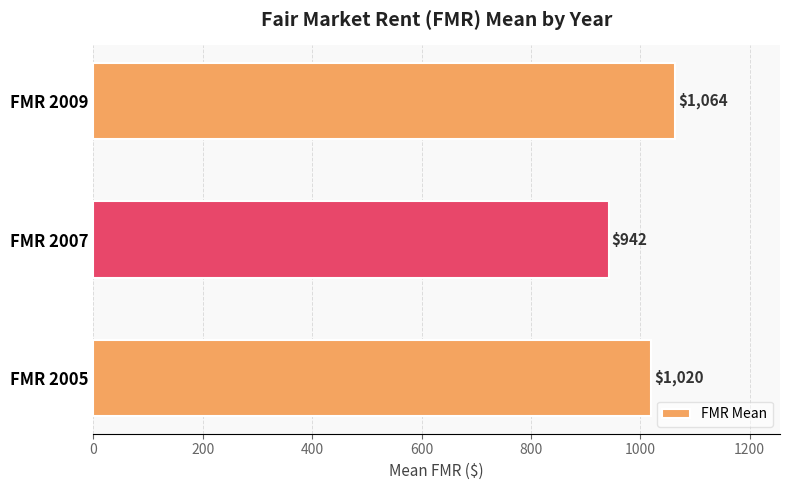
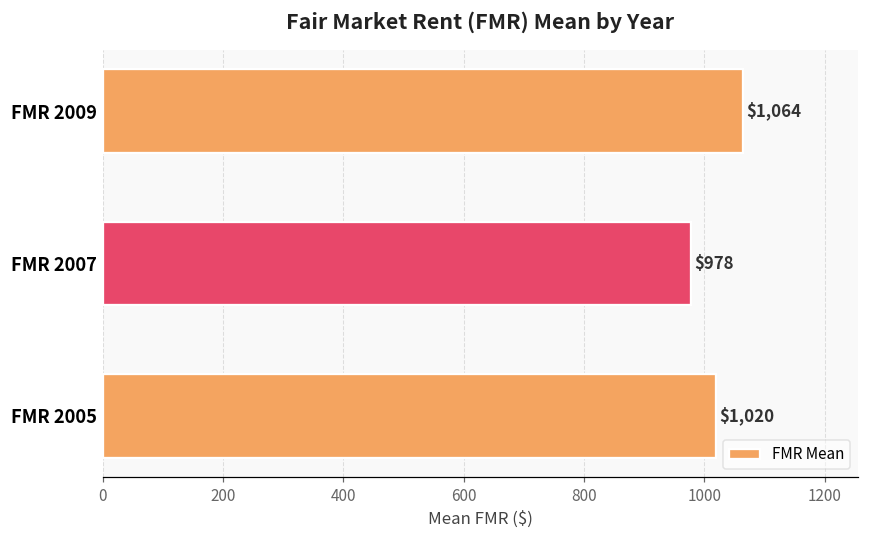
  {
    "FMR 2009": "$1,064",
-   "FMR 2007": "$942",
+   "FMR 2007": "$978",
    "FMR 2005": "$1,020"
  }
